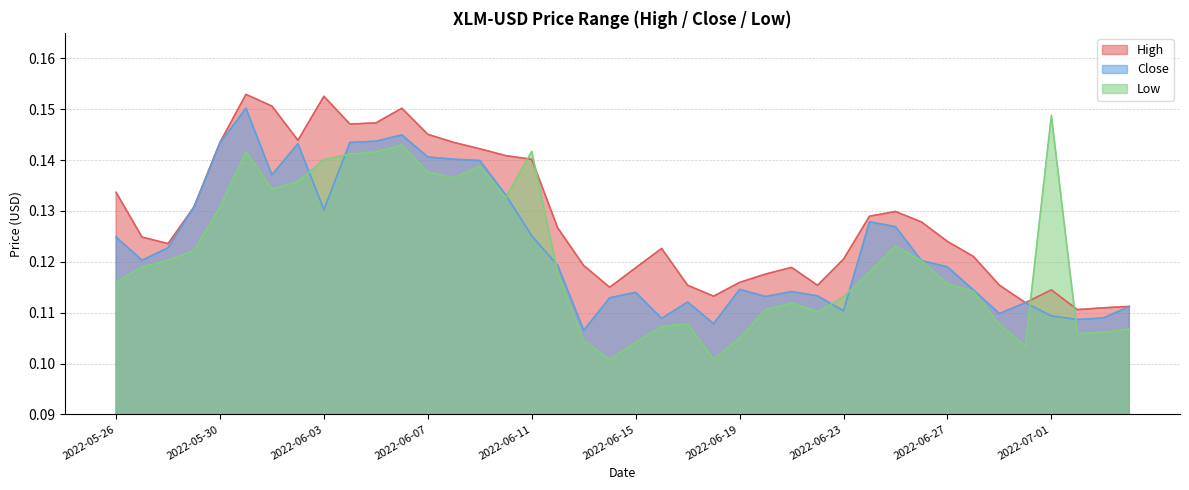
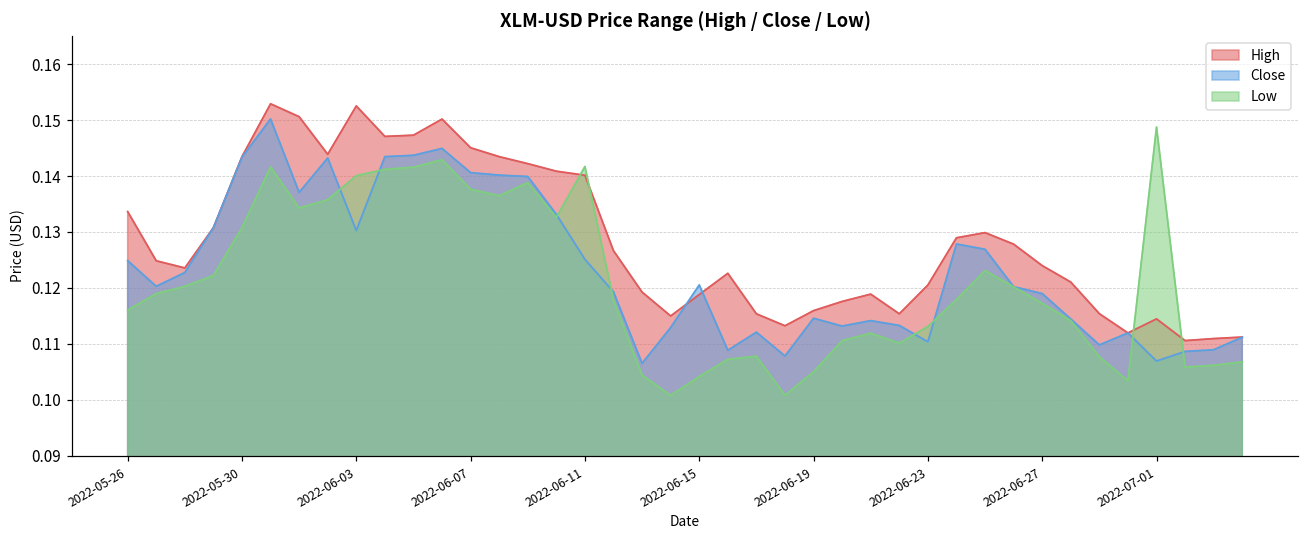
  {
    "High": {
      "2022-05-26": 0.134,
      "2022-06-03": 0.153,
      "2022-06-07": 0.145,
      "2022-06-11": 0.140,
      "2022-06-15": 0.119,
      "2022-06-19": 0.116,
      "2022-06-23": 0.121,
      "2022-06-27": 0.124,
      "2022-07-01": 0.114
    },
    "Close": {
      "2022-05-26": 0.125,
      "2022-06-03": 0.130,
      "2022-06-07": 0.141,
      "2022-06-11": 0.125,
-     "2022-06-15": 0.114,
+     "2022-06-15": 0.121,
      "2022-06-19": 0.115,
      "2022-06-23": 0.110,
      "2022-06-27": 0.119,
-     "2022-07-01": 0.109
+     "2022-07-01": 0.107
    },
    "Low": {
      "2022-05-26": 0.116,
      "2022-05-30": 0.131,
      "2022-06-03": 0.140,
      "2022-06-07": 0.138,
      "2022-06-11": 0.142,
      "2022-06-15": 0.104,
      "2022-06-19": 0.105,
      "2022-06-23": 0.113,
-     "2022-06-27": 0.116,
+     "2022-06-27": 0.117,
      "2022-07-01": 0.149
    }
  }
